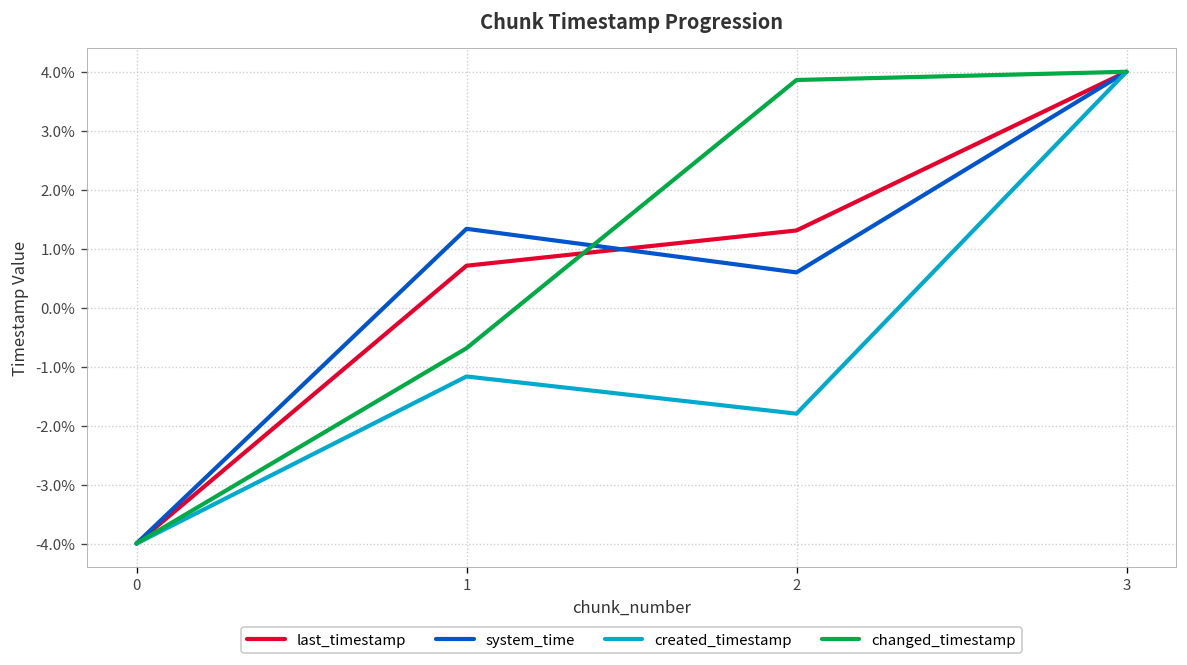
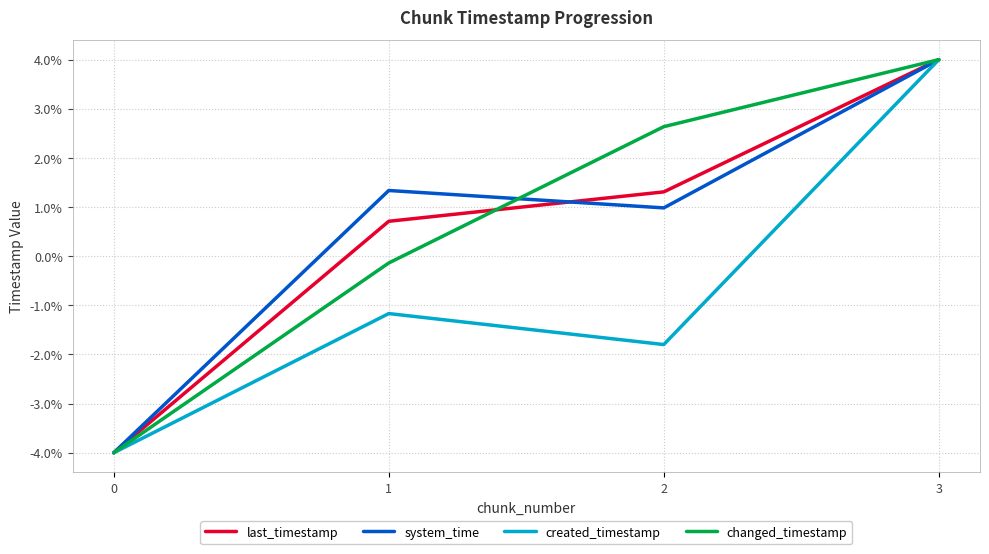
  {
    "last_timestamp": {
      "1": "0.7%",
      "2": "1.3%"
    },
    "system_time": {
      "1": "1.3%",
-     "2": "0.6%"
+     "2": "1.0%"
    },
    "created_timestamp": {
      "1": "-1.2%",
      "2": "-1.8%"
    },
    "changed_timestamp": {
-     "1": "-0.7%",
-     "2": "3.9%"
+     "1": "-0.1%",
+     "2": "2.6%"
    }
  }
